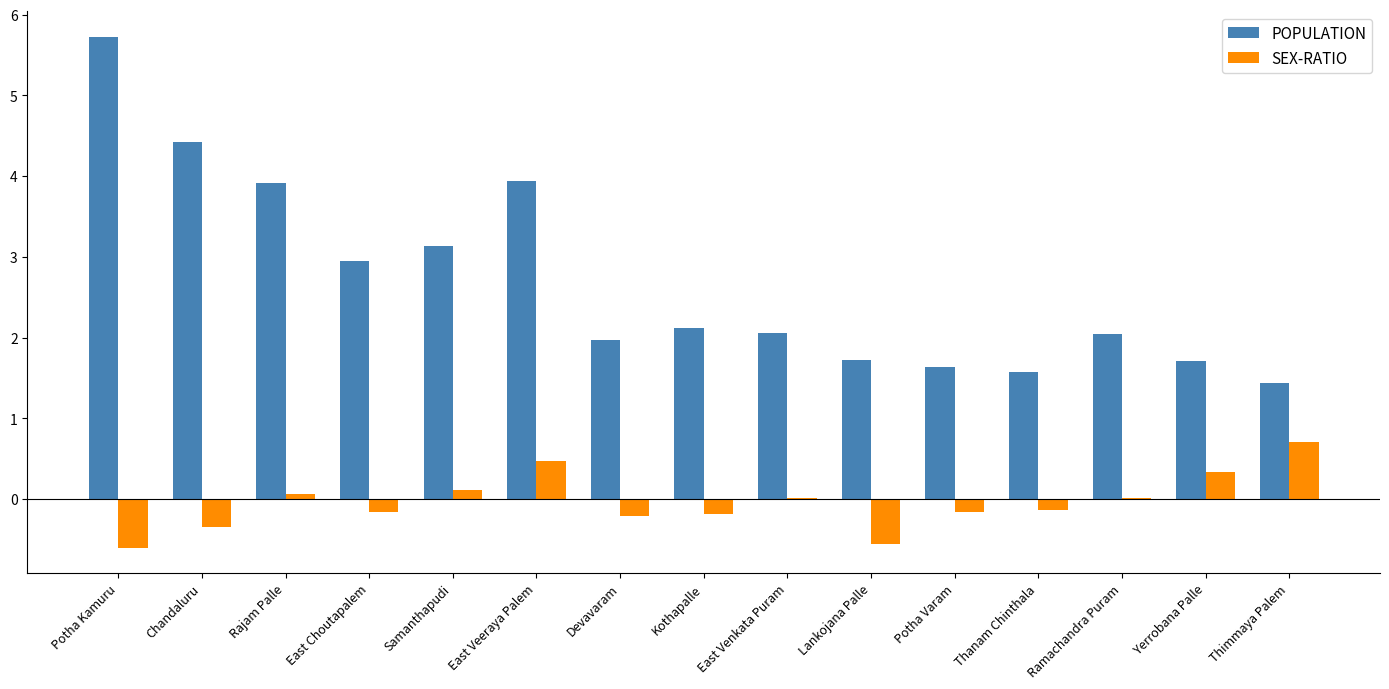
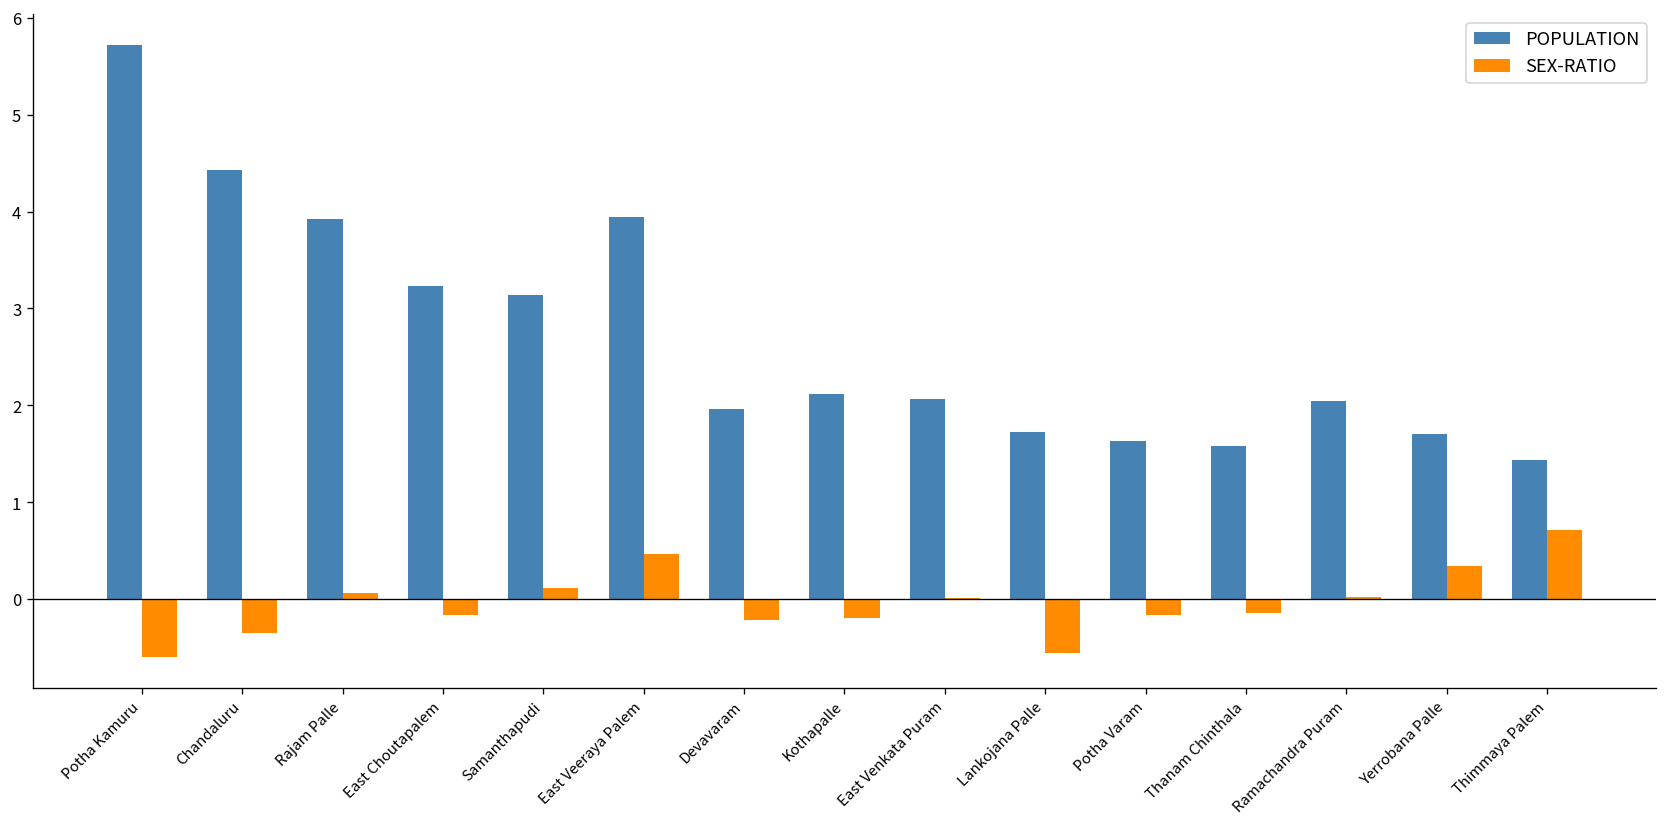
  {
    "POPULATION": {
      "Potha Kamuru": 5.7,
      "Chandaluru": 4.4,
      "Rajam Palle": 3.9,
-     "East Choutapalem": 2.9,
+     "East Choutapalem": 3.2,
      "Samanthapudi": 3.1,
      "East Veeraya Palem": 3.9,
      "Devavaram": 2.0,
      "Kothapalle": 2.1,
      "East Venkata Puram": 2.1,
      "Lankojana Palle": 1.7,
      "Potha Varam": 1.6,
      "Thanam Chinthala": 1.6,
      "Ramachandra Puram": 2.0,
      "Yerrobana Palle": 1.7,
      "Thimmaya Palem": 1.4
    },
    "SEX-RATIO": {
      "Potha Kamuru": -0.6,
      "Chandaluru": -0.4,
      "Rajam Palle": 0.1,
      "East Choutapalem": -0.2,
      "Samanthapudi": 0.1,
      "East Veeraya Palem": 0.5,
      "Devavaram": -0.2,
      "Kothapalle": -0.2,
      "Lankojana Palle": -0.6,
      "Potha Varam": -0.2,
      "Thanam Chinthala": -0.1,
      "Yerrobana Palle": 0.3,
      "Thimmaya Palem": 0.7
    }
  }
